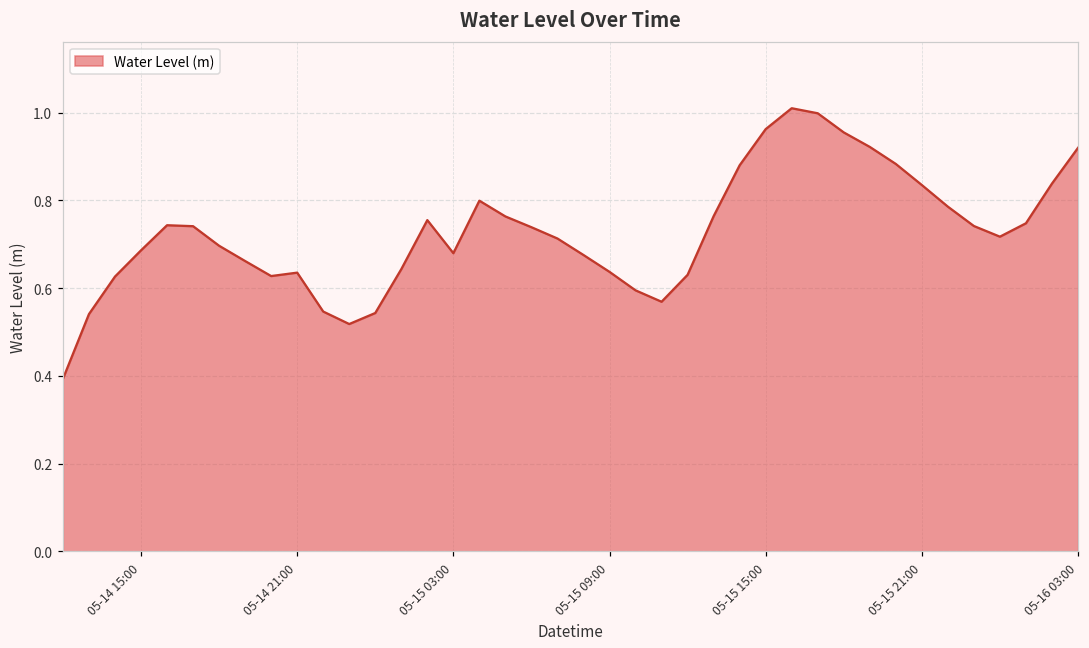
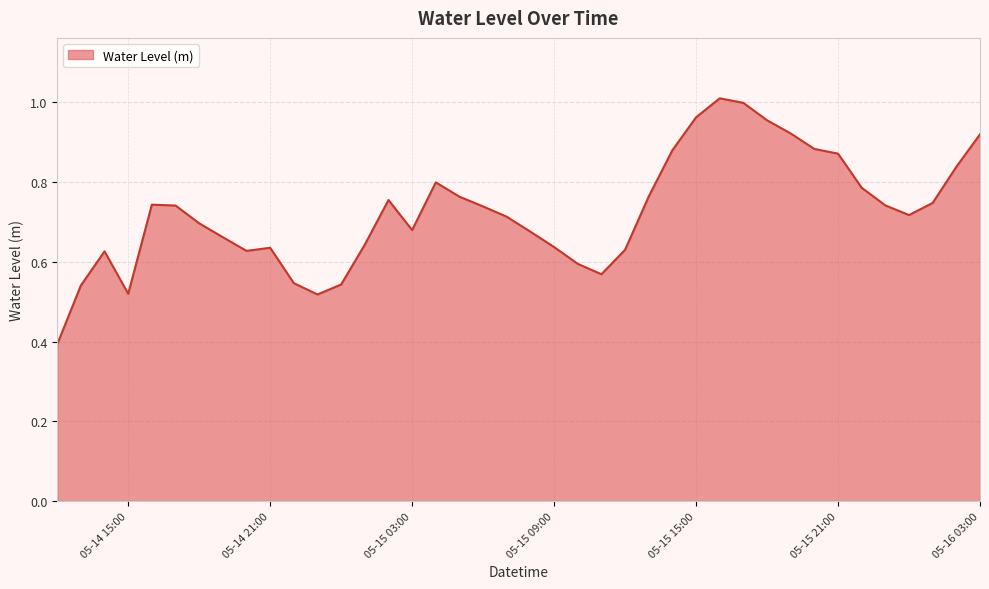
  {
-   "05-14 15:00": 0.69,
+   "05-14 15:00": 0.52,
    "05-14 21:00": 0.64,
    "05-15 03:00": 0.68,
    "05-15 09:00": 0.64,
    "05-15 15:00": 0.96,
-   "05-15 21:00": 0.83,
+   "05-15 21:00": 0.87,
    "05-16 03:00": 0.92
  }
